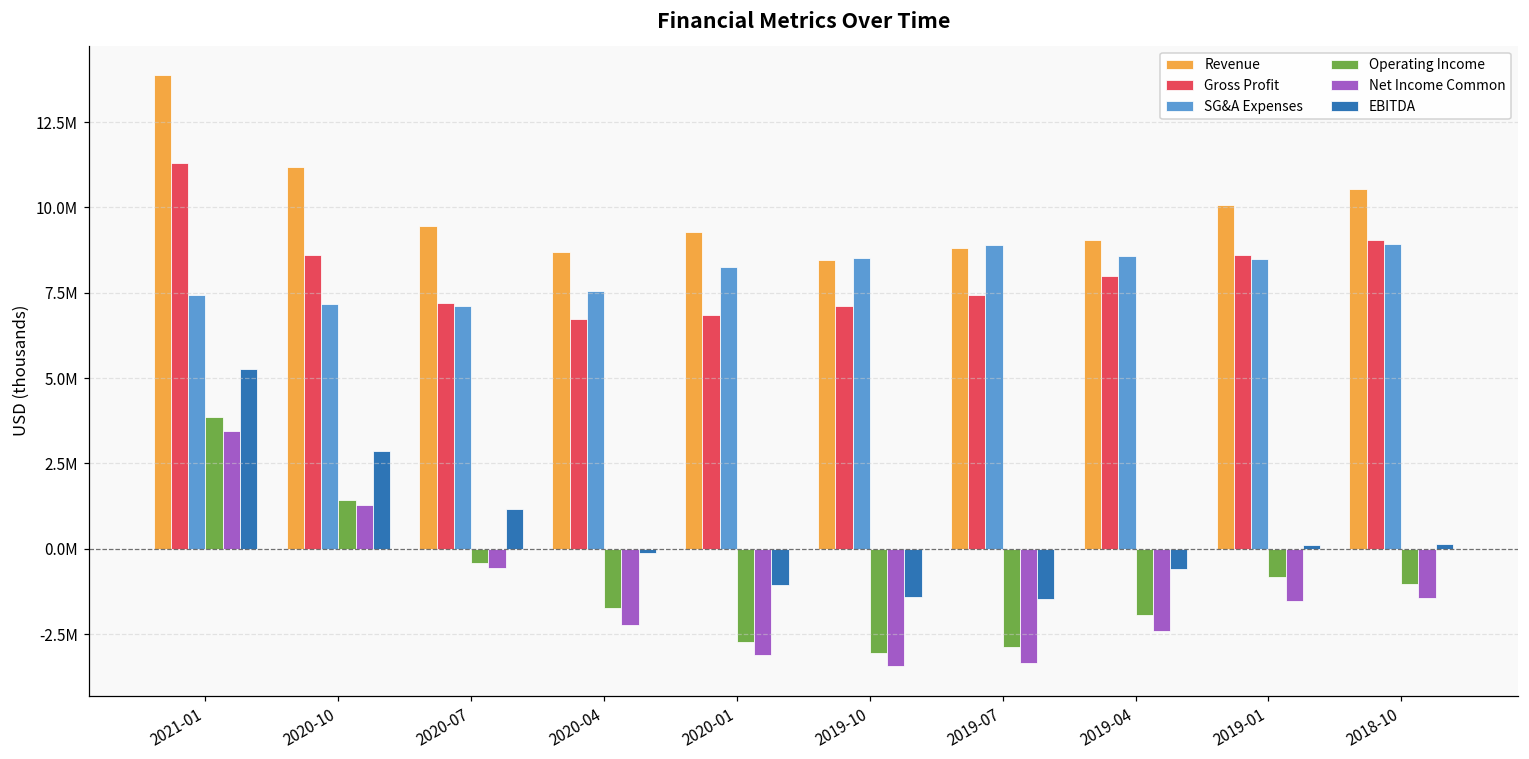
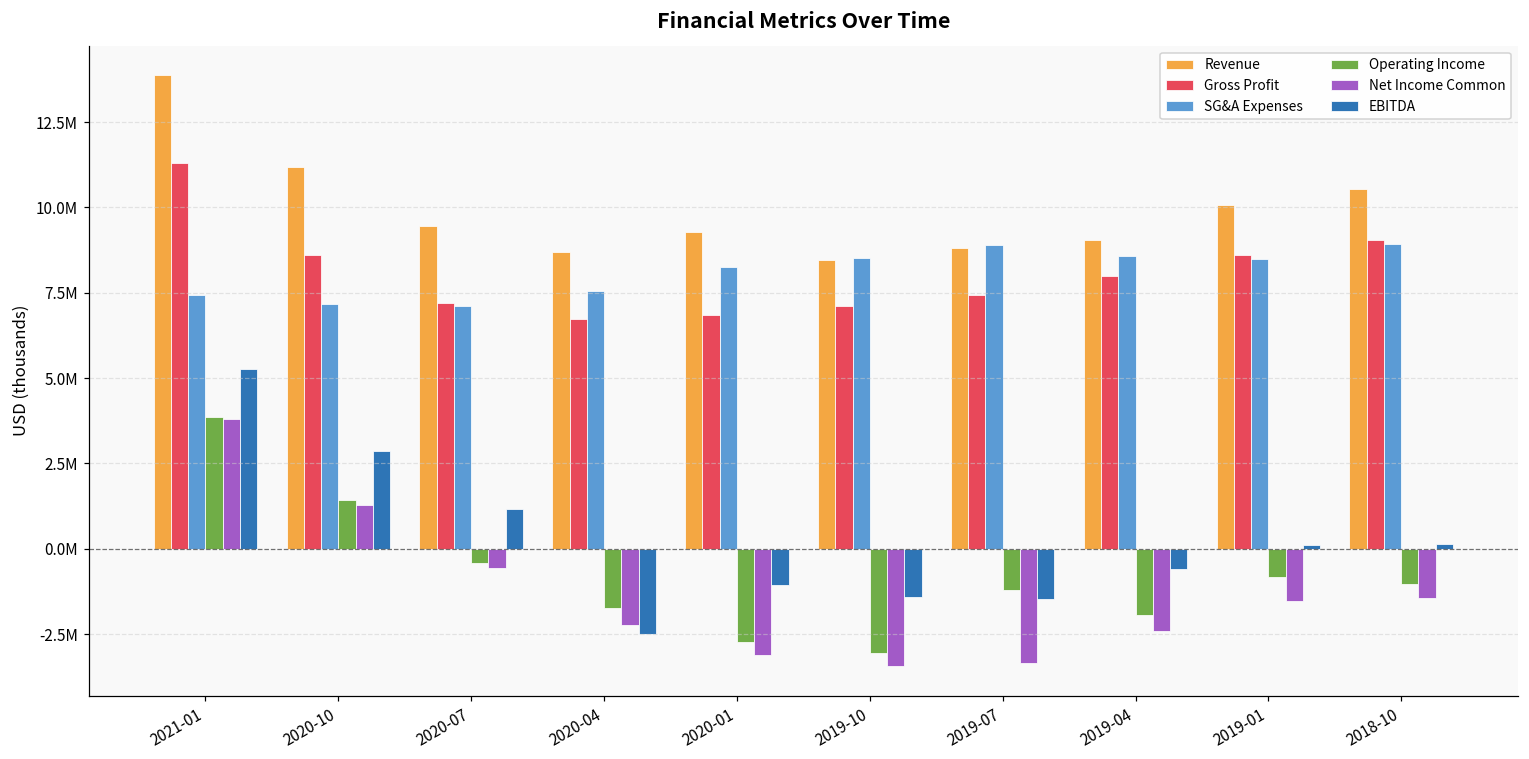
  {
    "Revenue": {
      "2021-01": 13900000,
      "2020-10": 11200000,
      "2020-07": 9500000,
      "2020-04": 8700000,
      "2020-01": 9300000,
      "2019-10": 8500000,
      "2019-07": 8800000,
      "2019-04": 9000000,
      "2019-01": 10100000,
      "2018-10": 10600000
    },
    "Gross Profit": {
      "2021-01": 11300000,
      "2020-10": 8600000,
      "2020-07": 7200000,
      "2020-04": 6700000,
      "2020-01": 6800000,
      "2019-10": 7100000,
      "2019-07": 7400000,
      "2019-04": 8000000,
      "2019-01": 8600000,
      "2018-10": 9100000
    },
    "SG&A Expenses": {
      "2021-01": 7400000,
      "2020-10": 7200000,
      "2020-07": 7100000,
      "2020-04": 7500000,
      "2020-01": 8300000,
      "2019-10": 8500000,
      "2019-07": 8900000,
      "2019-04": 8600000,
      "2019-01": 8500000,
      "2018-10": 8900000
    },
    "Operating Income": {
      "2021-01": 3900000,
      "2020-10": 1400000,
      "2020-07": -400000,
      "2020-04": -1700000,
      "2020-01": -2700000,
      "2019-10": -3100000,
-     "2019-07": -2900000,
+     "2019-07": -1200000,
      "2019-04": -1900000,
      "2019-01": -800000,
      "2018-10": -1000000
    },
    "Net Income Common": {
-     "2021-01": 3500000,
+     "2021-01": 3800000,
      "2020-10": 1300000,
      "2020-07": -600000,
      "2020-04": -2200000,
      "2020-01": -3100000,
      "2019-10": -3400000,
      "2019-07": -3300000,
      "2019-04": -2400000,
      "2019-01": -1500000,
      "2018-10": -1400000
    },
    "EBITDA": {
      "2021-01": 5300000,
      "2020-10": 2900000,
      "2020-07": 1200000,
-     "2020-04": -100000,
+     "2020-04": -2500000,
      "2020-01": -1100000,
      "2019-10": -1400000,
      "2019-07": -1500000,
      "2019-04": -600000,
      "2019-01": 100000,
      "2018-10": 100000
    }
  }
